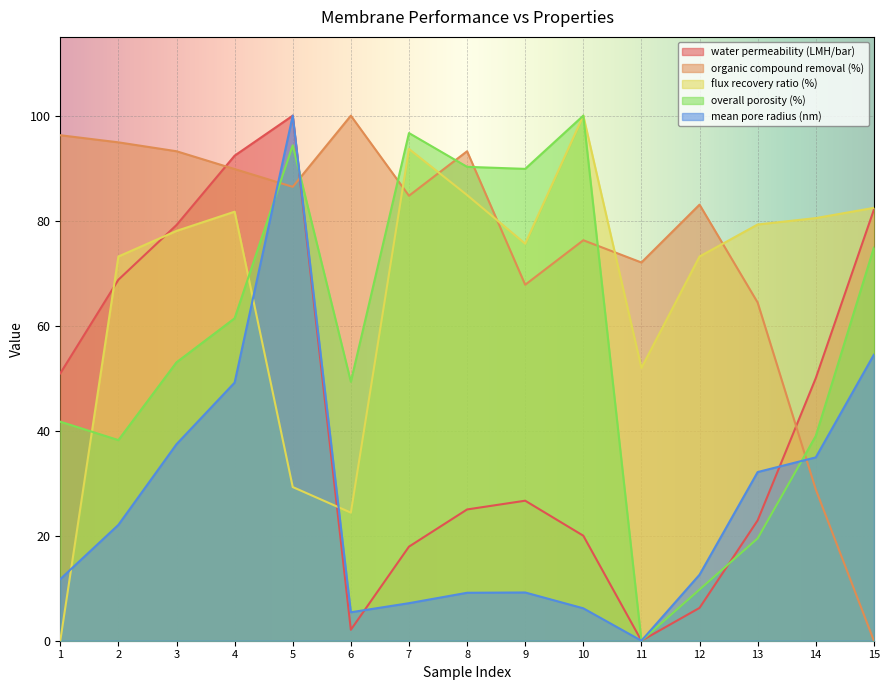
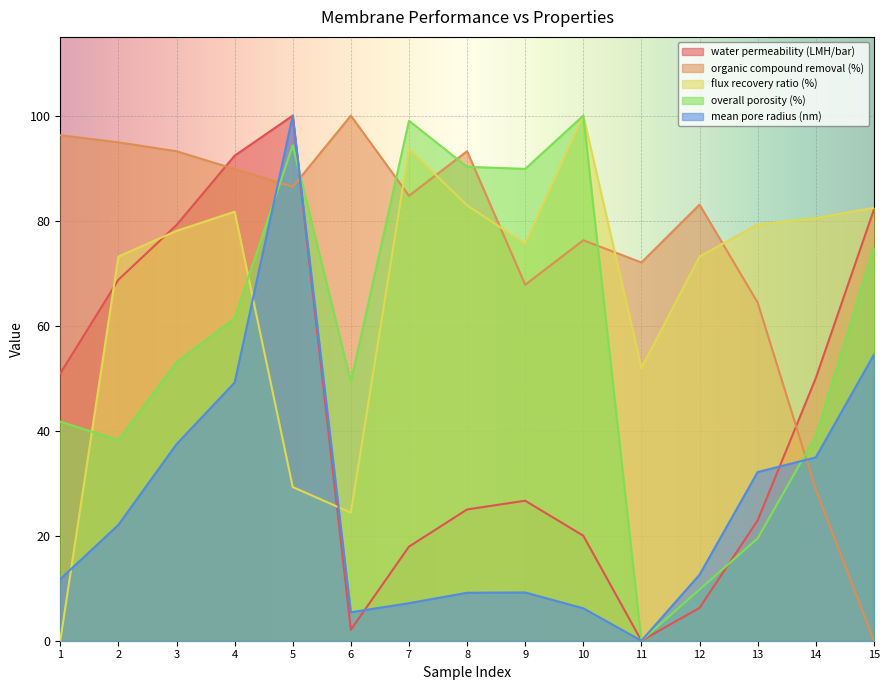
  {
    "flux recovery ratio (%)": {
      "1": 0,
      "2": 73,
      "3": 78,
      "4": 82,
      "5": 29,
      "6": 24,
      "7": 94,
-     "8": 85,
+     "8": 83,
      "9": 76,
      "11": 52,
      "12": 73,
      "13": 79,
      "14": 80
    },
    "overall porosity (%)": {
      "1": 42,
      "2": 38,
      "3": 53,
      "4": 61,
      "5": 94,
      "6": 49,
-     "7": 97,
+     "7": 99,
      "8": 90,
      "9": 90,
      "12": 10,
      "13": 19,
      "14": 39,
      "15": 75
    },
    "mean pore radius (nm)": {
      "1": 12,
      "2": 22,
      "3": 37,
      "4": 49,
      "6": 5,
      "7": 7,
      "8": 9,
      "9": 9,
      "10": 6,
      "12": 13,
      "13": 32,
      "14": 35,
      "15": 54
    }
  }
